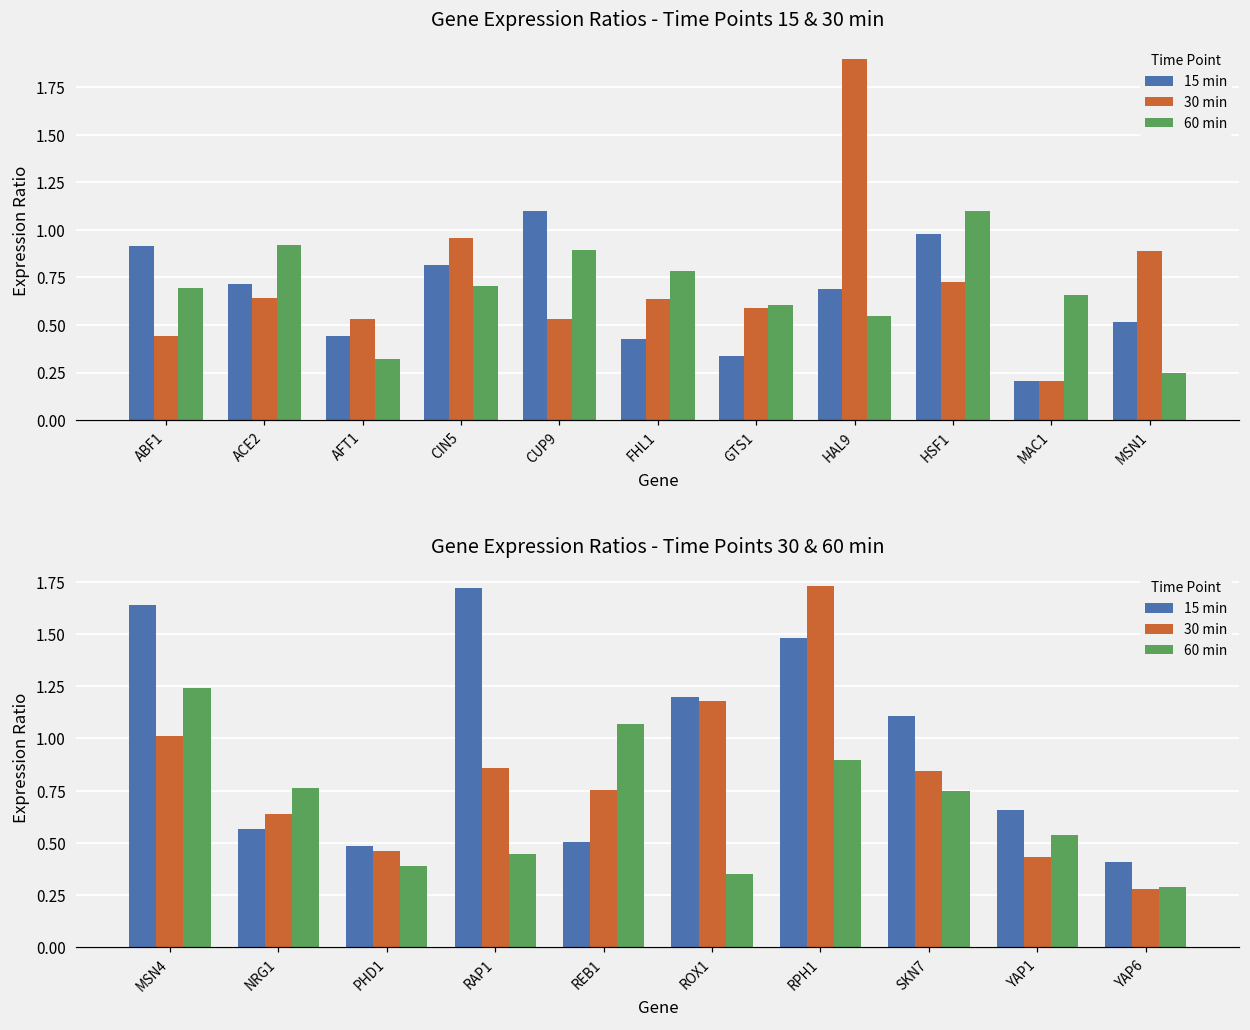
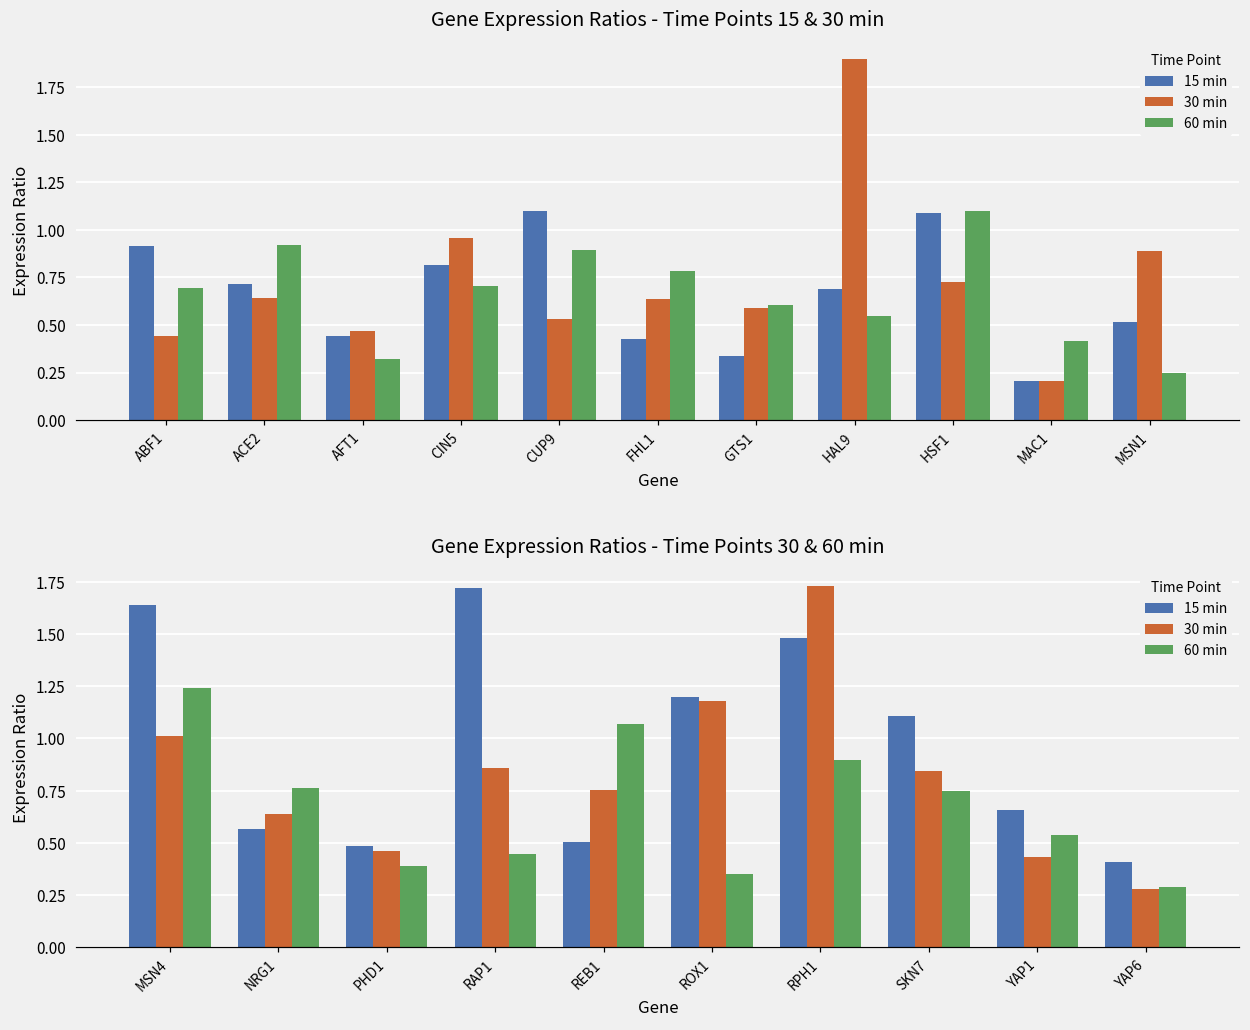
  {
    "Gene Expression Ratios - Time Points 15 & 30 min": {
      "15 min": {
        "ABF1": 0.92,
        "ACE2": 0.72,
        "AFT1": 0.44,
        "CIN5": 0.82,
        "CUP9": 1.10,
        "FHL1": 0.43,
        "GTS1": 0.34,
        "HAL9": 0.69,
-       "HSF1": 0.98,
+       "HSF1": 1.09,
        "MAC1": 0.20,
        "MSN1": 0.52
      },
      "30 min": {
        "ABF1": 0.44,
        "ACE2": 0.64,
-       "AFT1": 0.53,
+       "AFT1": 0.47,
        "CIN5": 0.96,
        "CUP9": 0.53,
        "FHL1": 0.63,
        "GTS1": 0.59,
        "HAL9": 1.90,
        "HSF1": 0.72,
        "MAC1": 0.21,
        "MSN1": 0.89
      },
      "60 min": {
        "ABF1": 0.69,
        "ACE2": 0.92,
        "AFT1": 0.32,
        "CIN5": 0.70,
        "CUP9": 0.89,
        "FHL1": 0.78,
        "GTS1": 0.61,
        "HAL9": 0.55,
        "HSF1": 1.10,
-       "MAC1": 0.66,
+       "MAC1": 0.42,
        "MSN1": 0.25
      }
    },
    "Gene Expression Ratios - Time Points 30 & 60 min": {
      "15 min": {
        "MSN4": 1.64,
        "NRG1": 0.56,
        "PHD1": 0.49,
        "RAP1": 1.72,
        "REB1": 0.50,
        "ROX1": 1.20,
        "RPH1": 1.48,
        "SKN7": 1.11,
        "YAP1": 0.66,
        "YAP6": 0.41
      },
      "30 min": {
        "MSN4": 1.01,
        "NRG1": 0.64,
        "PHD1": 0.46,
        "RAP1": 0.86,
        "REB1": 0.75,
        "ROX1": 1.18,
        "RPH1": 1.73,
        "SKN7": 0.84,
        "YAP1": 0.43,
        "YAP6": 0.28
      },
      "60 min": {
        "MSN4": 1.24,
        "NRG1": 0.76,
        "PHD1": 0.39,
        "RAP1": 0.45,
        "REB1": 1.07,
        "ROX1": 0.35,
        "RPH1": 0.90,
        "SKN7": 0.75,
        "YAP1": 0.54,
        "YAP6": 0.29
      }
    }
  }
